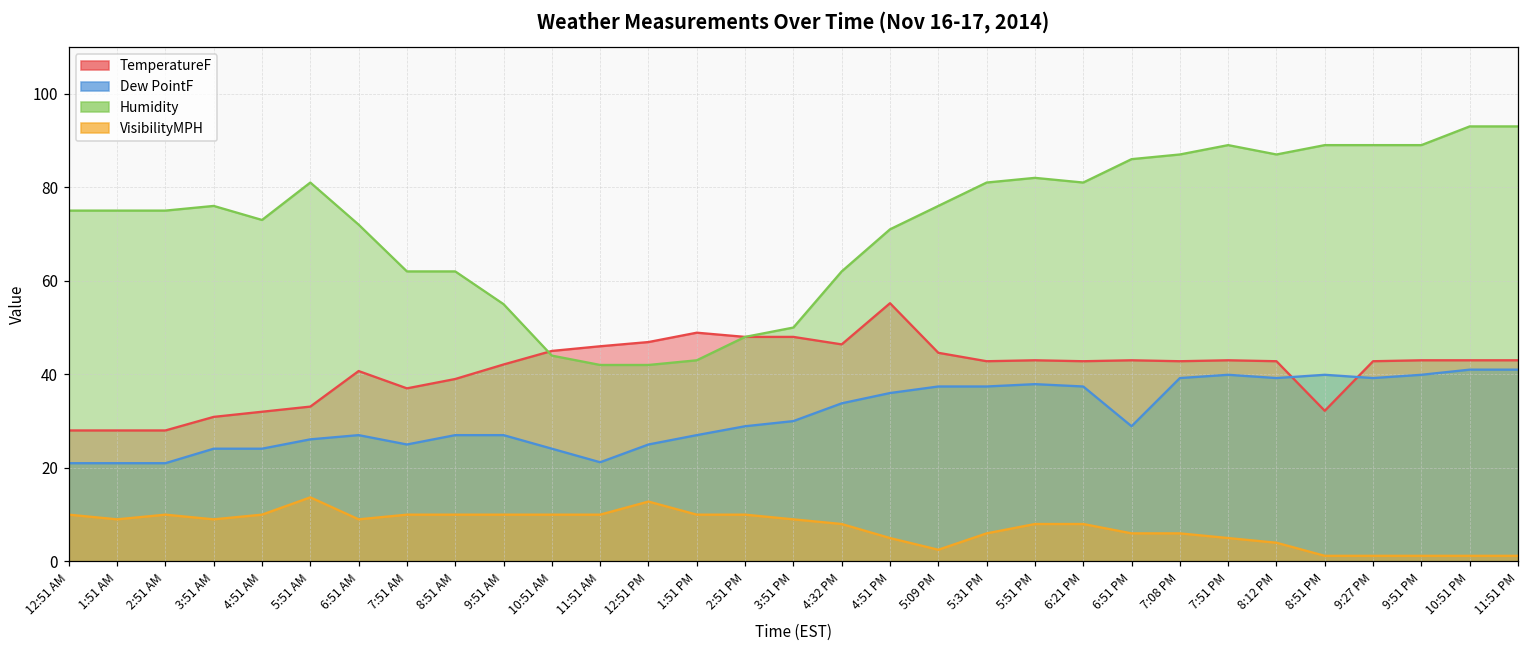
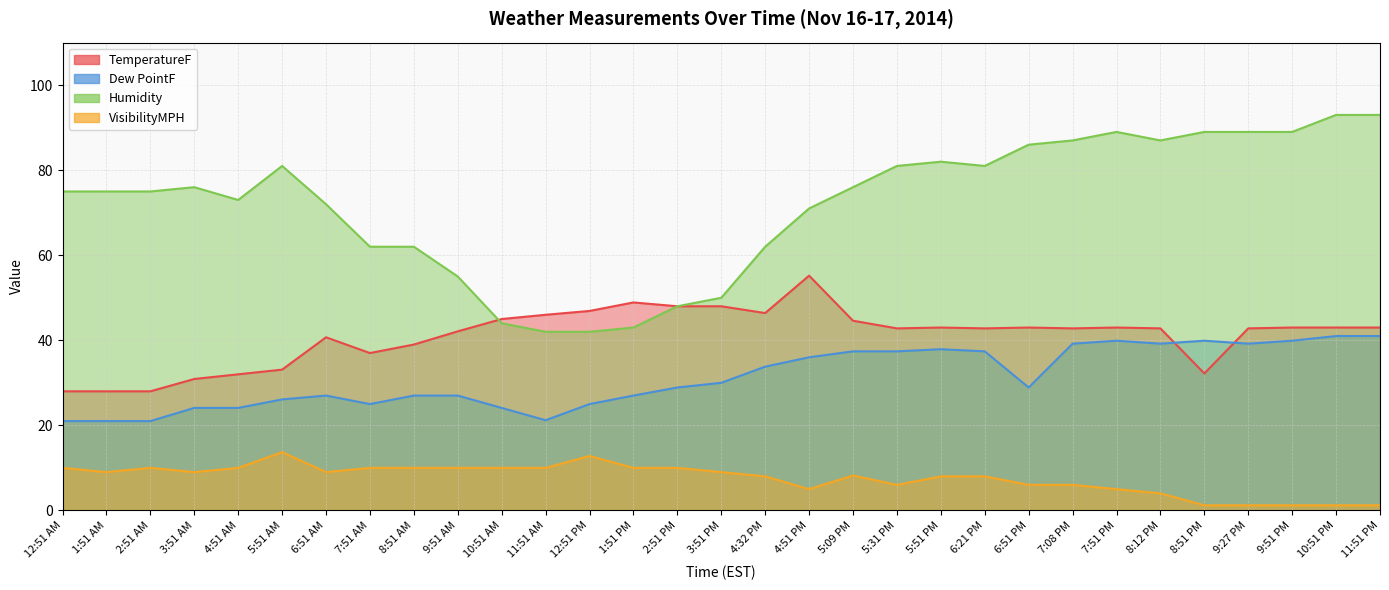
  {
    "TemperatureF": {
      "12:51 AM": 28,
      "1:51 AM": 28,
      "2:51 AM": 28,
      "3:51 AM": 31,
      "4:51 AM": 32,
      "5:51 AM": 33,
      "6:51 AM": 41,
      "7:51 AM": 37,
      "8:51 AM": 39,
      "9:51 AM": 42,
      "10:51 AM": 45,
      "11:51 AM": 46,
      "12:51 PM": 47,
      "1:51 PM": 49,
      "3:51 PM": 48,
      "4:32 PM": 46,
      "4:51 PM": 55,
      "5:09 PM": 45,
      "5:31 PM": 43,
      "5:51 PM": 43,
      "6:21 PM": 43,
      "6:51 PM": 43,
      "7:08 PM": 43,
      "7:51 PM": 43,
      "8:12 PM": 43,
      "8:51 PM": 32,
      "9:27 PM": 43,
      "9:51 PM": 43,
      "10:51 PM": 43,
      "11:51 PM": 43
    },
    "Dew PointF": {
      "12:51 AM": 21,
      "1:51 AM": 21,
      "2:51 AM": 21,
      "3:51 AM": 24,
      "4:51 AM": 24,
      "5:51 AM": 26,
      "6:51 AM": 27,
      "7:51 AM": 25,
      "8:51 AM": 27,
      "9:51 AM": 27,
      "10:51 AM": 24,
      "11:51 AM": 21,
      "12:51 PM": 25,
      "1:51 PM": 27,
      "2:51 PM": 29,
      "3:51 PM": 30,
      "4:32 PM": 34,
      "4:51 PM": 36,
      "5:09 PM": 37,
      "5:31 PM": 37,
      "5:51 PM": 38,
      "6:21 PM": 37,
      "6:51 PM": 29,
      "7:08 PM": 39,
      "7:51 PM": 40,
      "8:12 PM": 39,
      "8:51 PM": 40,
      "9:27 PM": 39,
      "9:51 PM": 40,
      "10:51 PM": 41,
      "11:51 PM": 41
    },
    "Humidity": {
      "12:51 AM": 75,
      "1:51 AM": 75,
      "2:51 AM": 75,
      "3:51 AM": 76,
      "4:51 AM": 73,
      "5:51 AM": 81,
      "6:51 AM": 72,
      "7:51 AM": 62,
      "8:51 AM": 62,
      "9:51 AM": 55,
      "10:51 AM": 44,
      "11:51 AM": 42,
      "12:51 PM": 42,
      "1:51 PM": 43,
      "3:51 PM": 50,
      "4:32 PM": 62,
      "4:51 PM": 71,
      "5:09 PM": 76,
      "5:31 PM": 81,
      "5:51 PM": 82,
      "6:21 PM": 81,
      "6:51 PM": 86,
      "7:08 PM": 87,
      "7:51 PM": 89,
      "8:12 PM": 87,
      "8:51 PM": 89,
      "9:27 PM": 89,
      "9:51 PM": 89,
      "10:51 PM": 93,
      "11:51 PM": 93
    },
    "VisibilityMPH": {
      "12:51 AM": 10,
      "1:51 AM": 9,
      "2:51 AM": 10,
      "3:51 AM": 9,
      "4:51 AM": 10,
      "5:51 AM": 14,
      "6:51 AM": 9,
      "7:51 AM": 10,
      "8:51 AM": 10,
      "9:51 AM": 10,
      "10:51 AM": 10,
      "11:51 AM": 10,
      "12:51 PM": 13,
      "1:51 PM": 10,
      "2:51 PM": 10,
      "3:51 PM": 9,
      "4:32 PM": 8,
      "4:51 PM": 5,
-     "5:09 PM": 3,
+     "5:09 PM": 8,
      "5:31 PM": 6,
      "5:51 PM": 8,
      "6:21 PM": 8,
      "6:51 PM": 6,
      "7:08 PM": 6,
      "7:51 PM": 5,
      "8:12 PM": 4,
      "8:51 PM": 1,
      "9:27 PM": 1,
      "9:51 PM": 1,
      "10:51 PM": 1,
      "11:51 PM": 1
    }
  }
